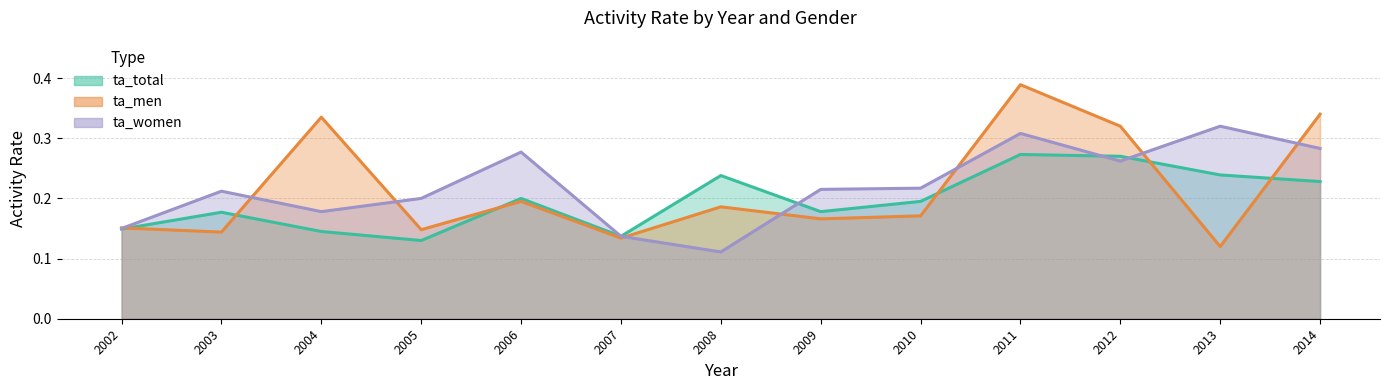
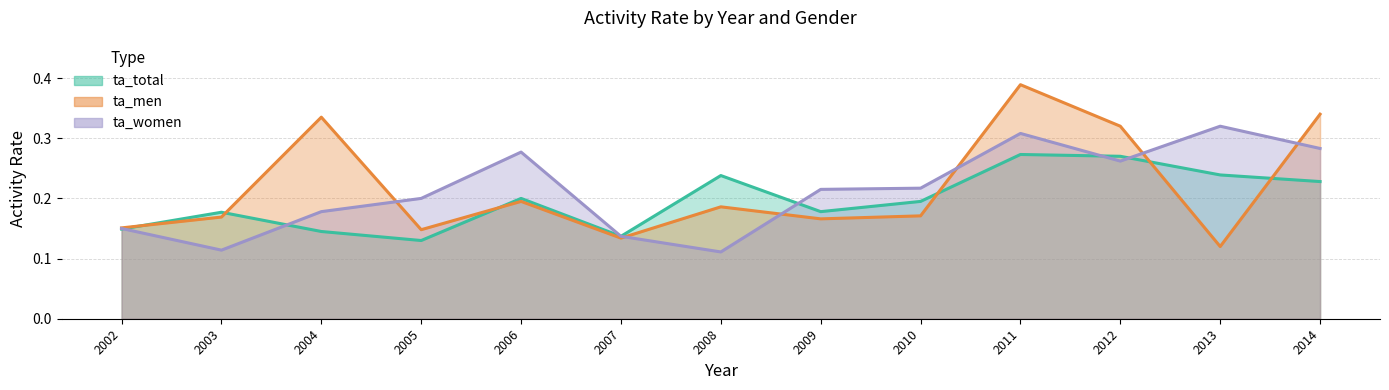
  {
    "ta_total": {
      "2003": 0.18,
      "2004": 0.15,
      "2005": 0.13,
      "2006": 0.20,
      "2008": 0.24,
      "2009": 0.18,
      "2010": 0.20,
      "2011": 0.27,
      "2012": 0.27,
      "2013": 0.24,
      "2014": 0.23
    },
    "ta_men": {
-     "2003": 0.14,
+     "2003": 0.17,
      "2004": 0.34,
      "2005": 0.15,
      "2006": 0.20,
      "2008": 0.19,
      "2009": 0.17,
      "2010": 0.17,
      "2011": 0.39,
      "2012": 0.32,
      "2013": 0.12,
      "2014": 0.34
    },
    "ta_women": {
-     "2003": 0.21,
+     "2003": 0.11,
      "2004": 0.18,
      "2005": 0.20,
      "2006": 0.28,
      "2008": 0.11,
      "2009": 0.22,
      "2010": 0.22,
      "2011": 0.31,
      "2012": 0.26,
      "2013": 0.32,
      "2014": 0.28
    }
  }
